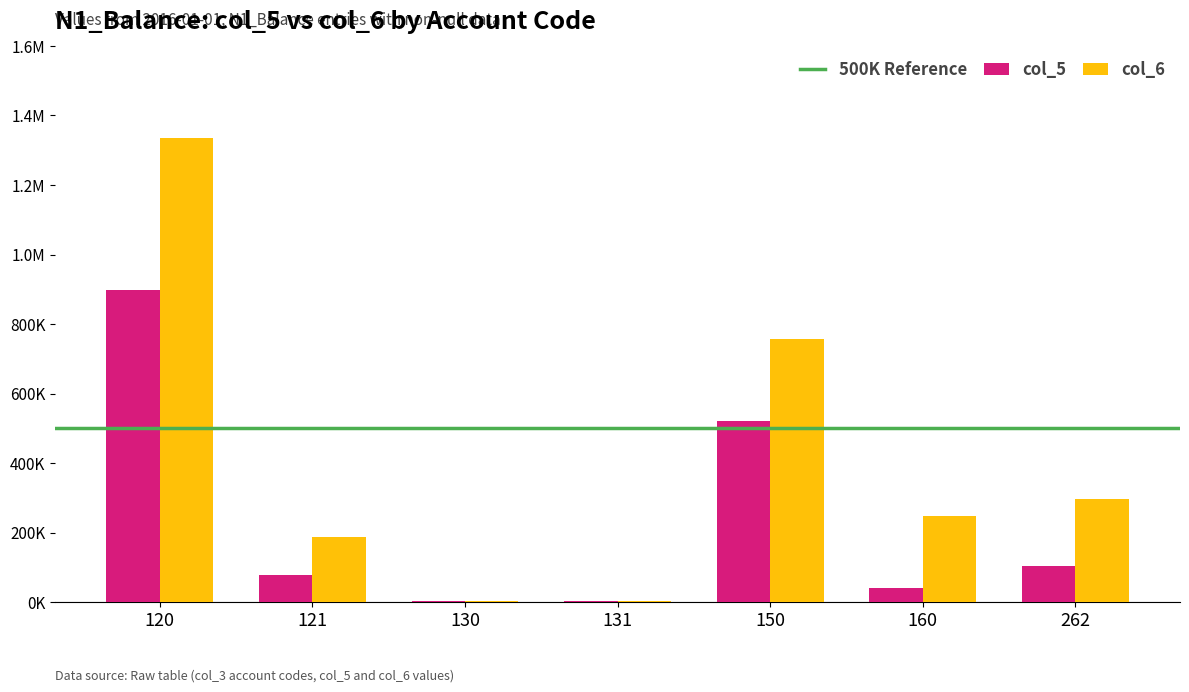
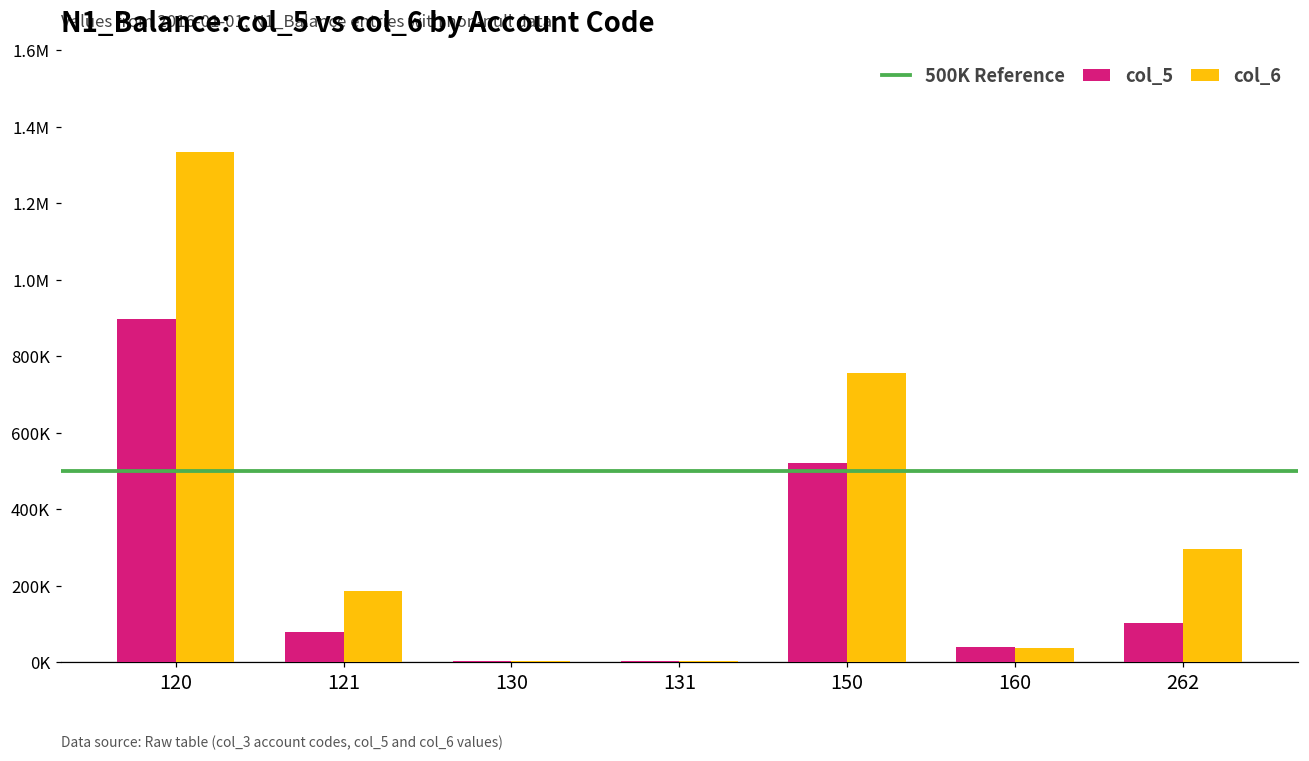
  {
    "col_5": {
      "120": 900000,
      "121": 80000,
      "150": 520000,
      "160": 40000,
      "262": 100000
    },
    "col_6": {
      "120": 1330000,
      "121": 190000,
      "150": 760000,
-     "160": 250000,
+     "160": 40000,
      "262": 300000
    }
  }
